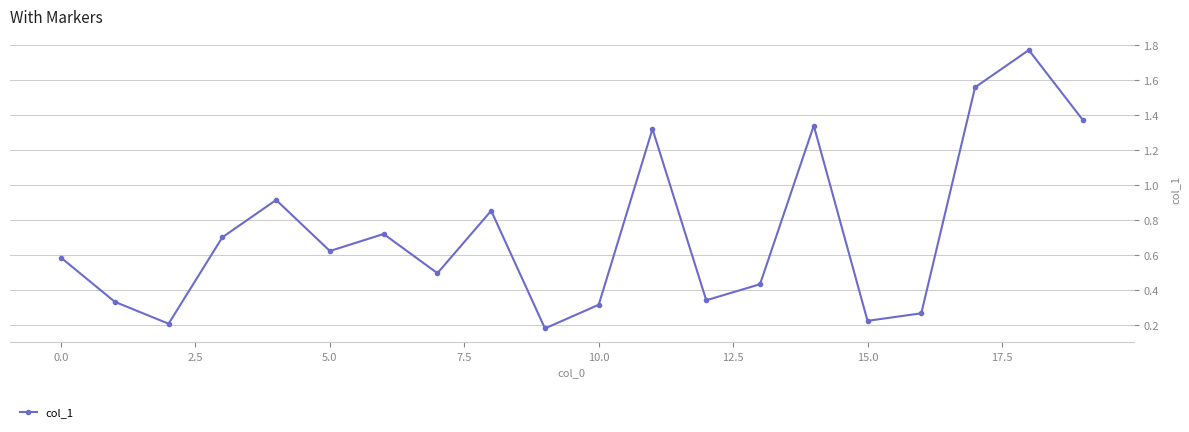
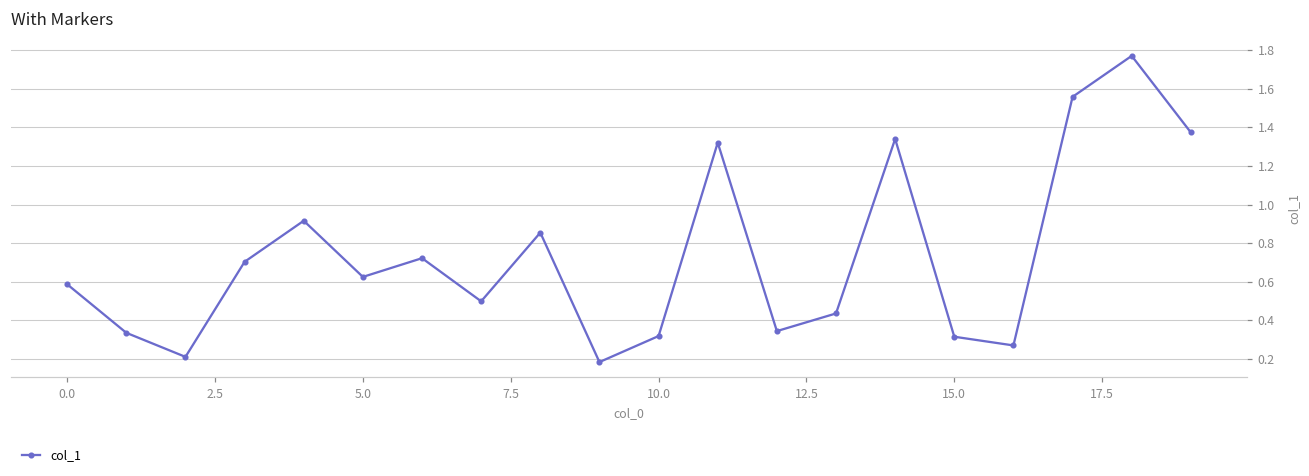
  {
    "0.0": 0.59,
    "5.0": 0.62,
    "10.0": 0.32,
-   "15.0": 0.23
+   "15.0": 0.31
  }
